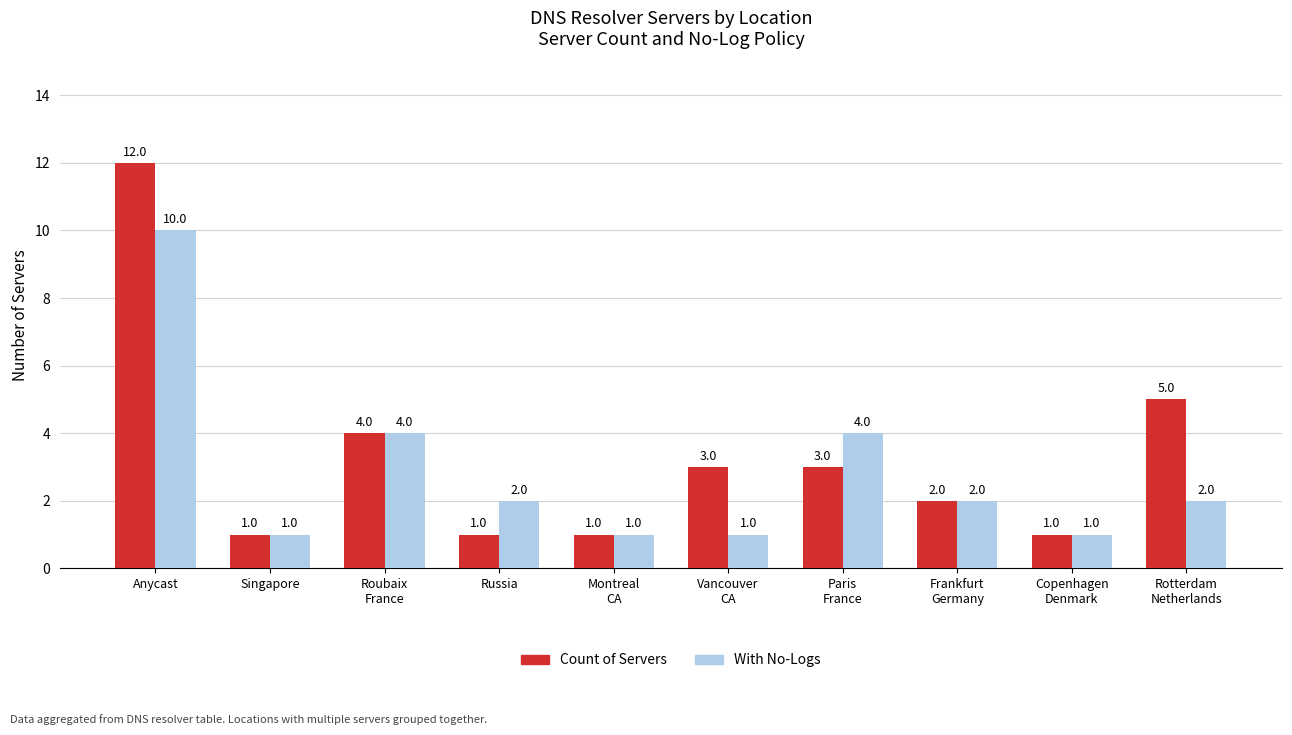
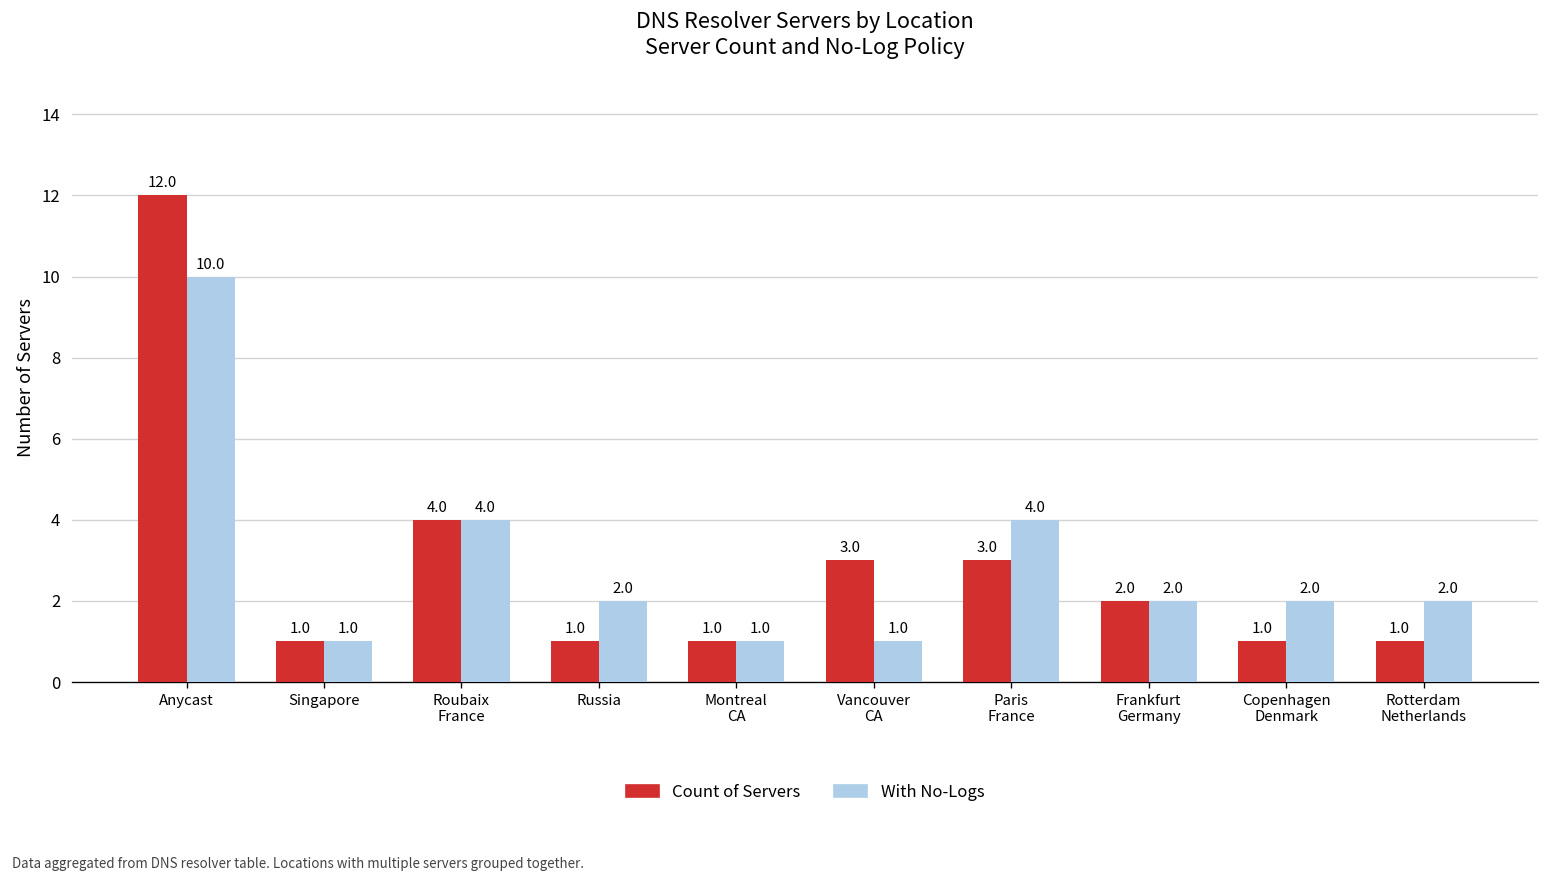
  {
    "Count of Servers": {
      "Anycast": 12.0,
      "Singapore": 1.0,
      "Roubaix France": 4.0,
      "Russia": 1.0,
      "Montreal CA": 1.0,
      "Vancouver CA": 3.0,
      "Paris France": 3.0,
      "Frankfurt Germany": 2.0,
      "Copenhagen Denmark": 1.0,
-     "Rotterdam Netherlands": 5.0
+     "Rotterdam Netherlands": 1.0
    },
    "With No-Logs": {
      "Anycast": 10.0,
      "Singapore": 1.0,
      "Roubaix France": 4.0,
      "Russia": 2.0,
      "Montreal CA": 1.0,
      "Vancouver CA": 1.0,
      "Paris France": 4.0,
      "Frankfurt Germany": 2.0,
-     "Copenhagen Denmark": 1.0,
+     "Copenhagen Denmark": 2.0,
      "Rotterdam Netherlands": 2.0
    }
  }
